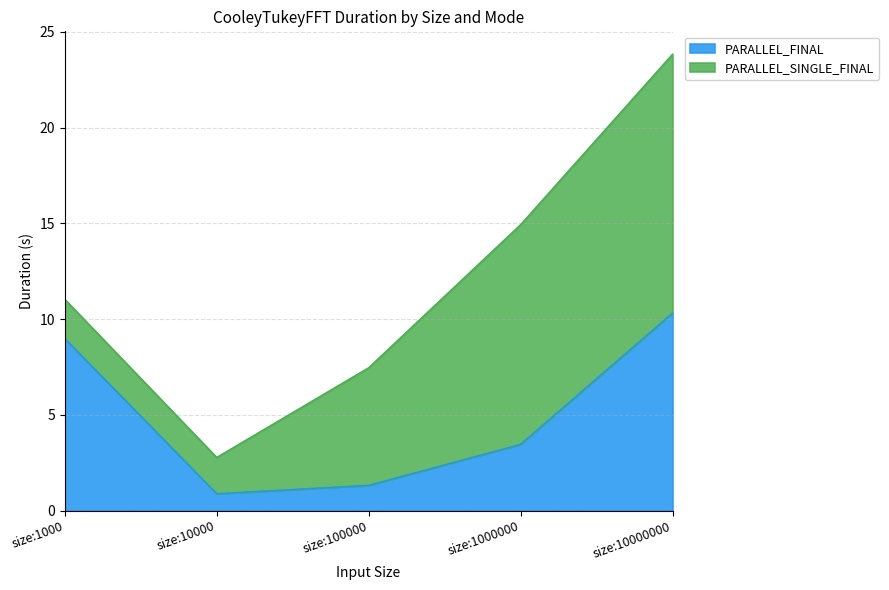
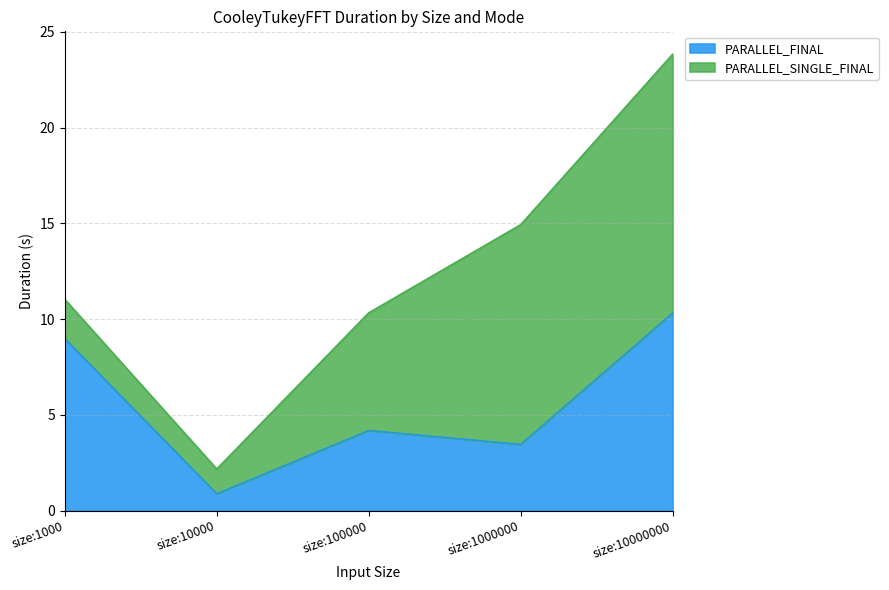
  {
    "PARALLEL_FINAL": {
      "size:1000": 9.0,
      "size:10000": 0.9,
-     "size:100000": 1.3,
+     "size:100000": 4.2,
      "size:1000000": 3.5,
      "size:10000000": 10.3
    },
    "PARALLEL_SINGLE_FINAL": {
      "size:1000": 2.1,
-     "size:10000": 1.9,
+     "size:10000": 1.3,
      "size:100000": 6.1,
      "size:1000000": 11.5,
      "size:10000000": 13.5
    }
  }
